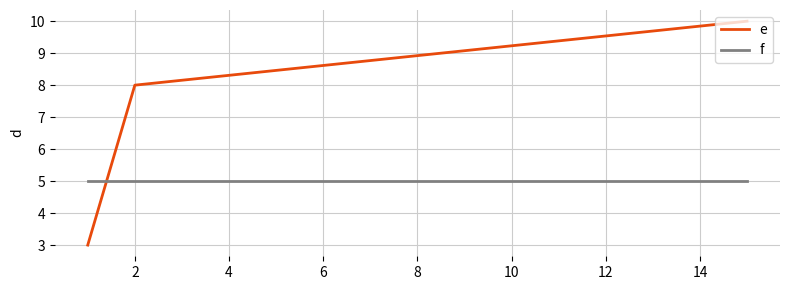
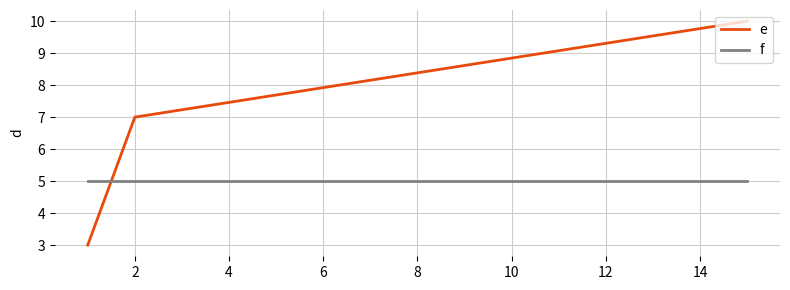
  {
    "e": {
-     "2": 8
+     "2": 7
    },
    "f": {
      "2": 5
    }
  }
